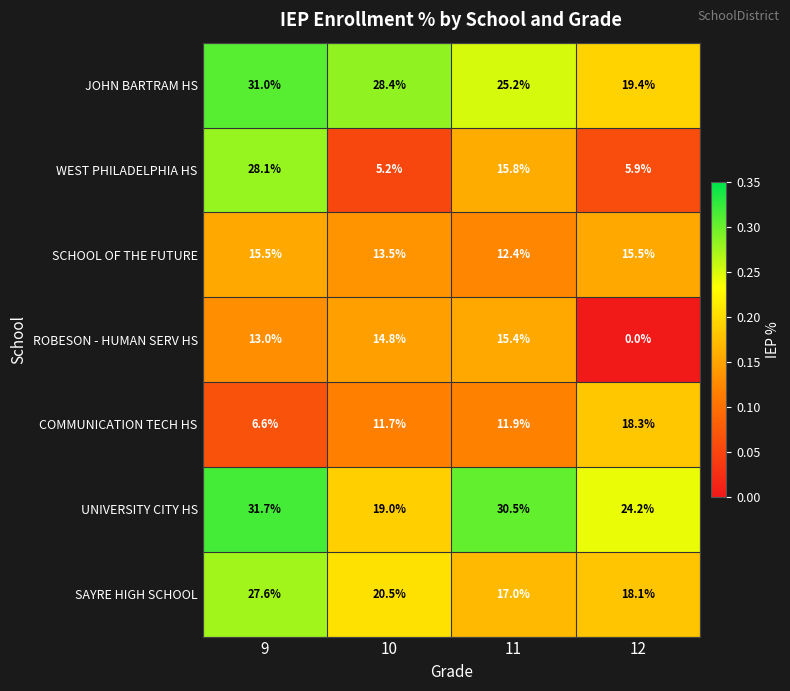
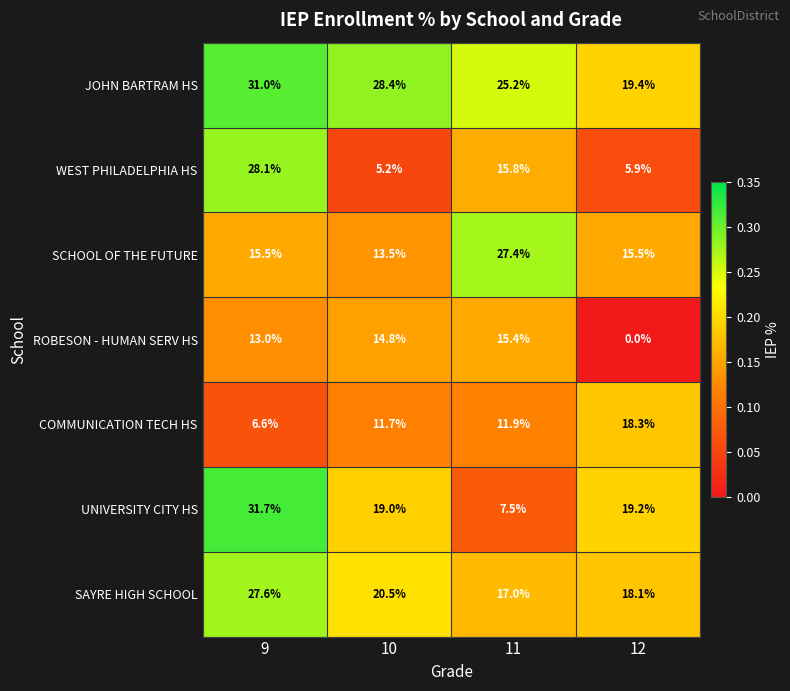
  {
    "JOHN BARTRAM HS": {
      "9": "31.0%",
      "10": "28.4%",
      "11": "25.2%",
      "12": "19.4%"
    },
    "WEST PHILADELPHIA HS": {
      "9": "28.1%",
      "10": "5.2%",
      "11": "15.8%",
      "12": "5.9%"
    },
    "SCHOOL OF THE FUTURE": {
      "9": "15.5%",
      "10": "13.5%",
-     "11": "12.4%",
+     "11": "27.4%",
      "12": "15.5%"
    },
    "ROBESON - HUMAN SERV HS": {
      "9": "13.0%",
      "10": "14.8%",
      "11": "15.4%",
      "12": "0.0%"
    },
    "COMMUNICATION TECH HS": {
      "9": "6.6%",
      "10": "11.7%",
      "11": "11.9%",
      "12": "18.3%"
    },
    "UNIVERSITY CITY HS": {
      "9": "31.7%",
      "10": "19.0%",
-     "11": "30.5%",
-     "12": "24.2%"
+     "11": "7.5%",
+     "12": "19.2%"
    },
    "SAYRE HIGH SCHOOL": {
      "9": "27.6%",
      "10": "20.5%",
      "11": "17.0%",
      "12": "18.1%"
    }
  }
